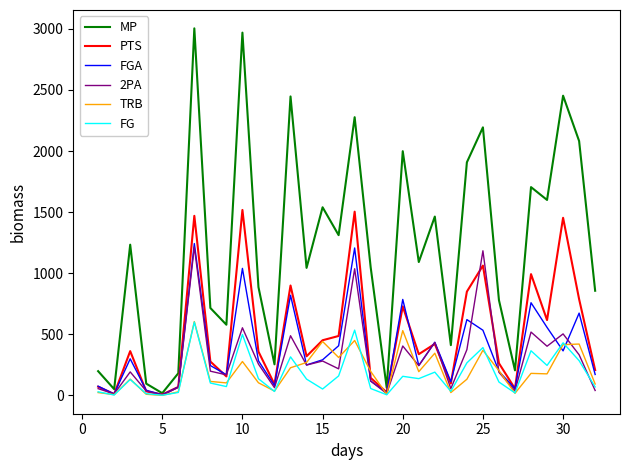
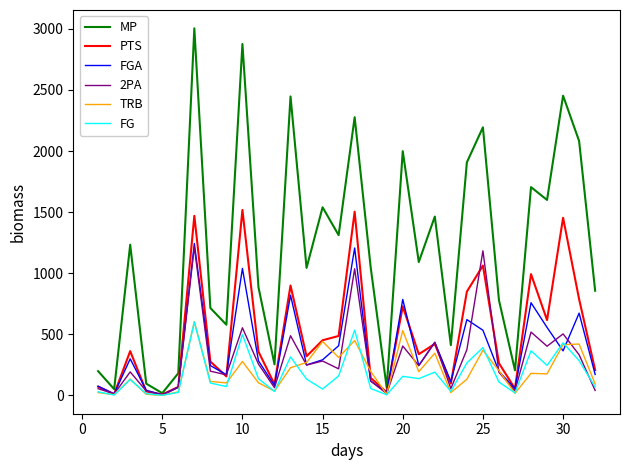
  {
    "MP": {
-     "10": 2970,
+     "10": 2880,
      "15": 1540,
      "20": 2000,
      "25": 2190,
      "30": 2450
    },
    "PTS": {
      "10": 1520,
      "20": 730,
      "25": 1060,
      "30": 1450
    },
    "FGA": {
      "10": 1040,
      "20": 790,
      "25": 530,
      "30": 370
    },
    "2PA": {
      "10": 550,
      "20": 410,
      "25": 1180,
      "30": 500
    },
    "TRB": {
      "10": 280,
      "20": 530,
      "25": 370
    },
    "FG": {
      "10": 500,
      "15": 50,
      "20": 160,
      "25": 390
    }
  }
